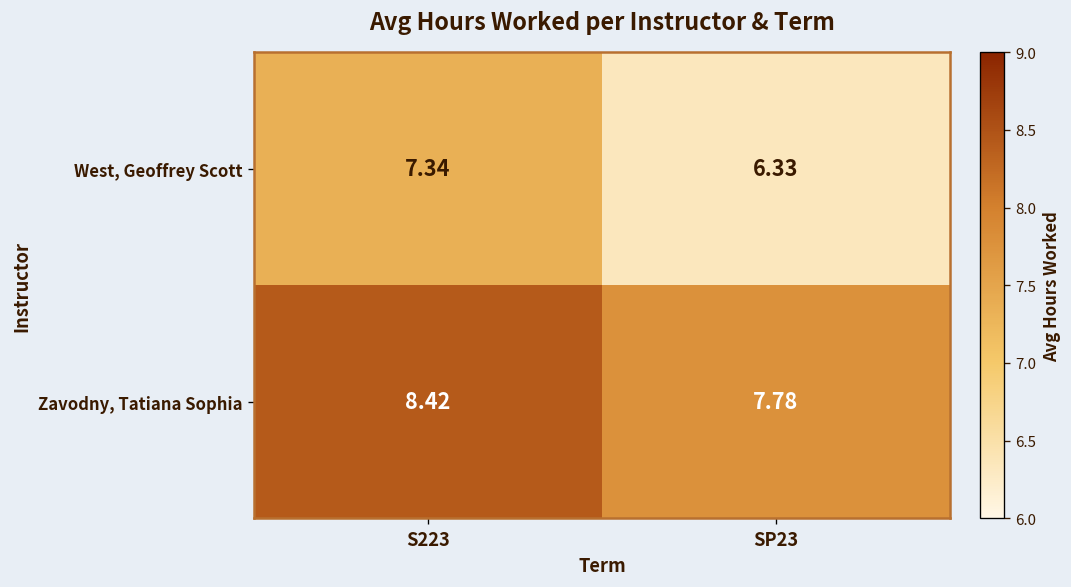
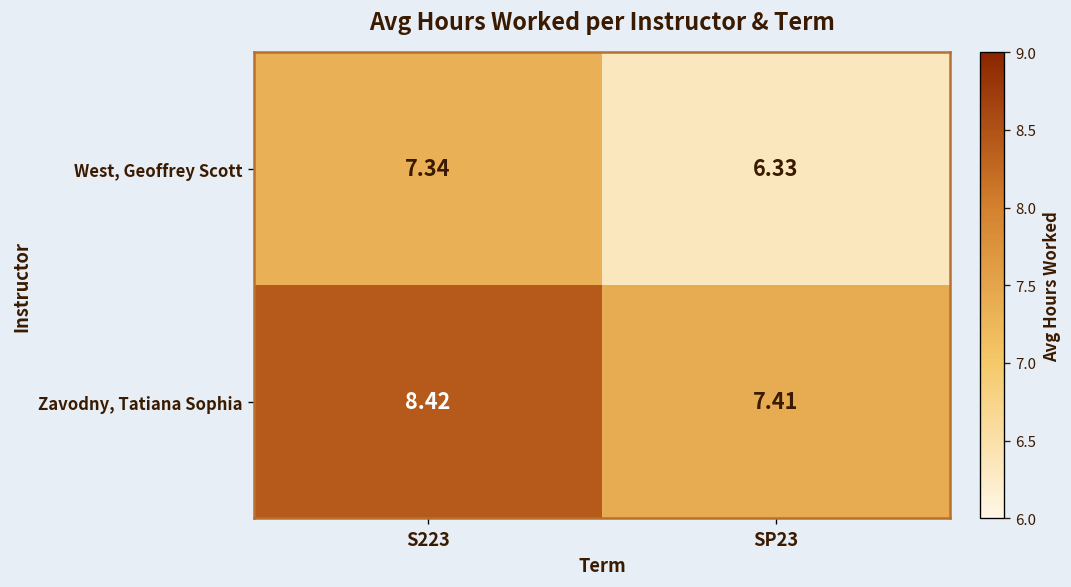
  {
    "West, Geoffrey Scott": {
      "S223": 7.34,
      "SP23": 6.33
    },
    "Zavodny, Tatiana Sophia": {
      "S223": 8.42,
-     "SP23": 7.78
+     "SP23": 7.41
    }
  }
